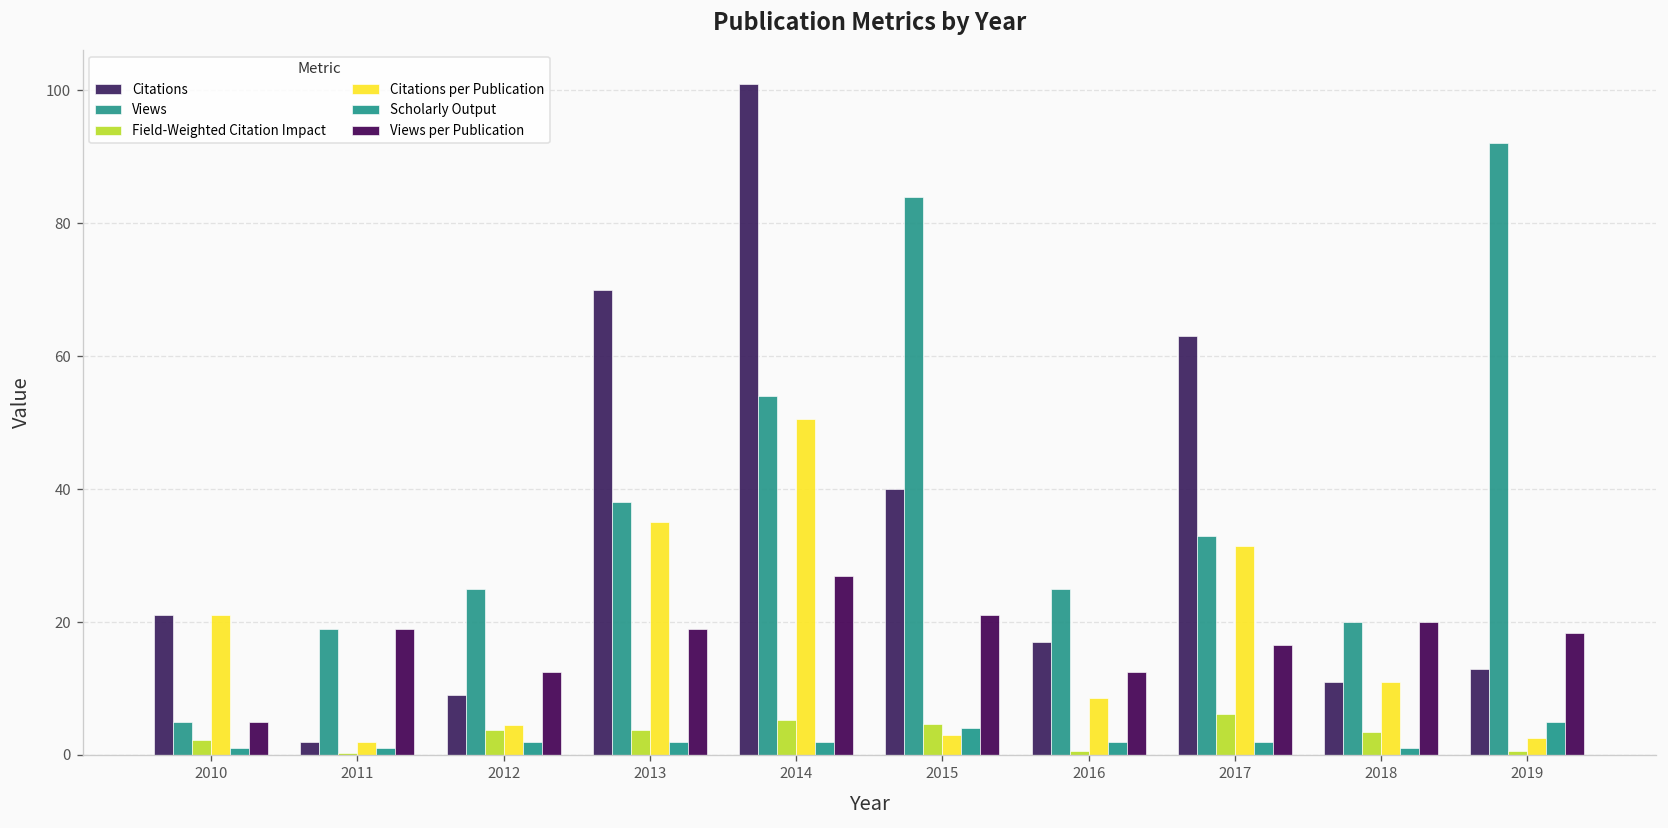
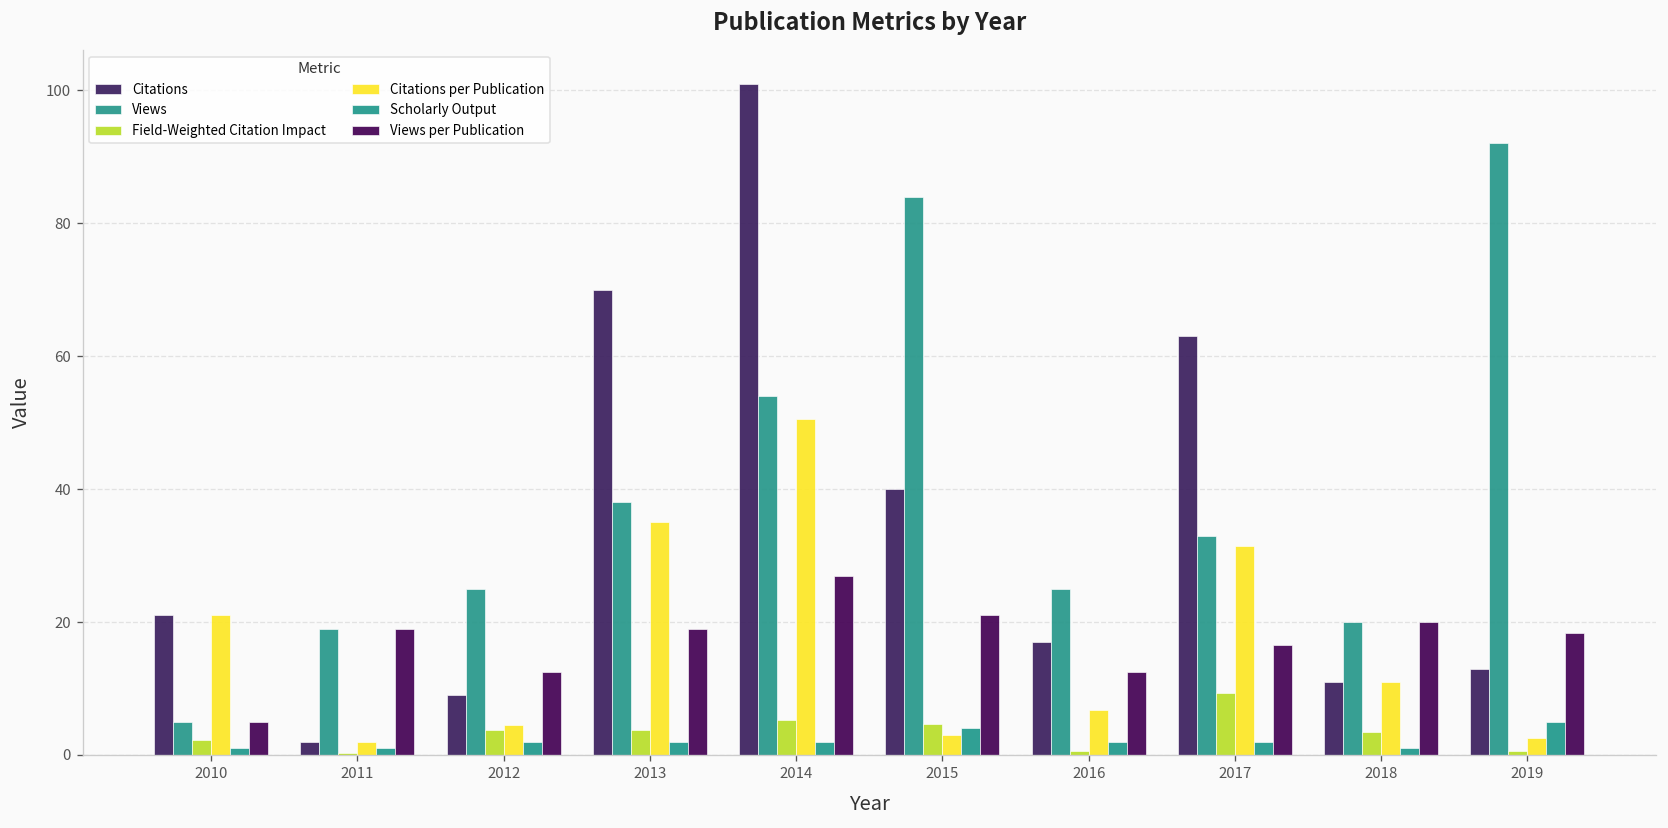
  {
    "Field-Weighted Citation Impact": {
      "2010": 2,
      "2012": 4,
      "2013": 4,
      "2014": 5,
      "2015": 5,
      "2016": 1,
-     "2017": 6,
+     "2017": 9,
      "2018": 3,
      "2019": 1
    },
    "Citations per Publication": {
      "2010": 21,
      "2011": 2,
      "2012": 5,
      "2013": 35,
      "2014": 51,
      "2015": 3,
-     "2016": 9,
+     "2016": 7,
      "2017": 32,
      "2018": 11,
      "2019": 3
    }
  }
